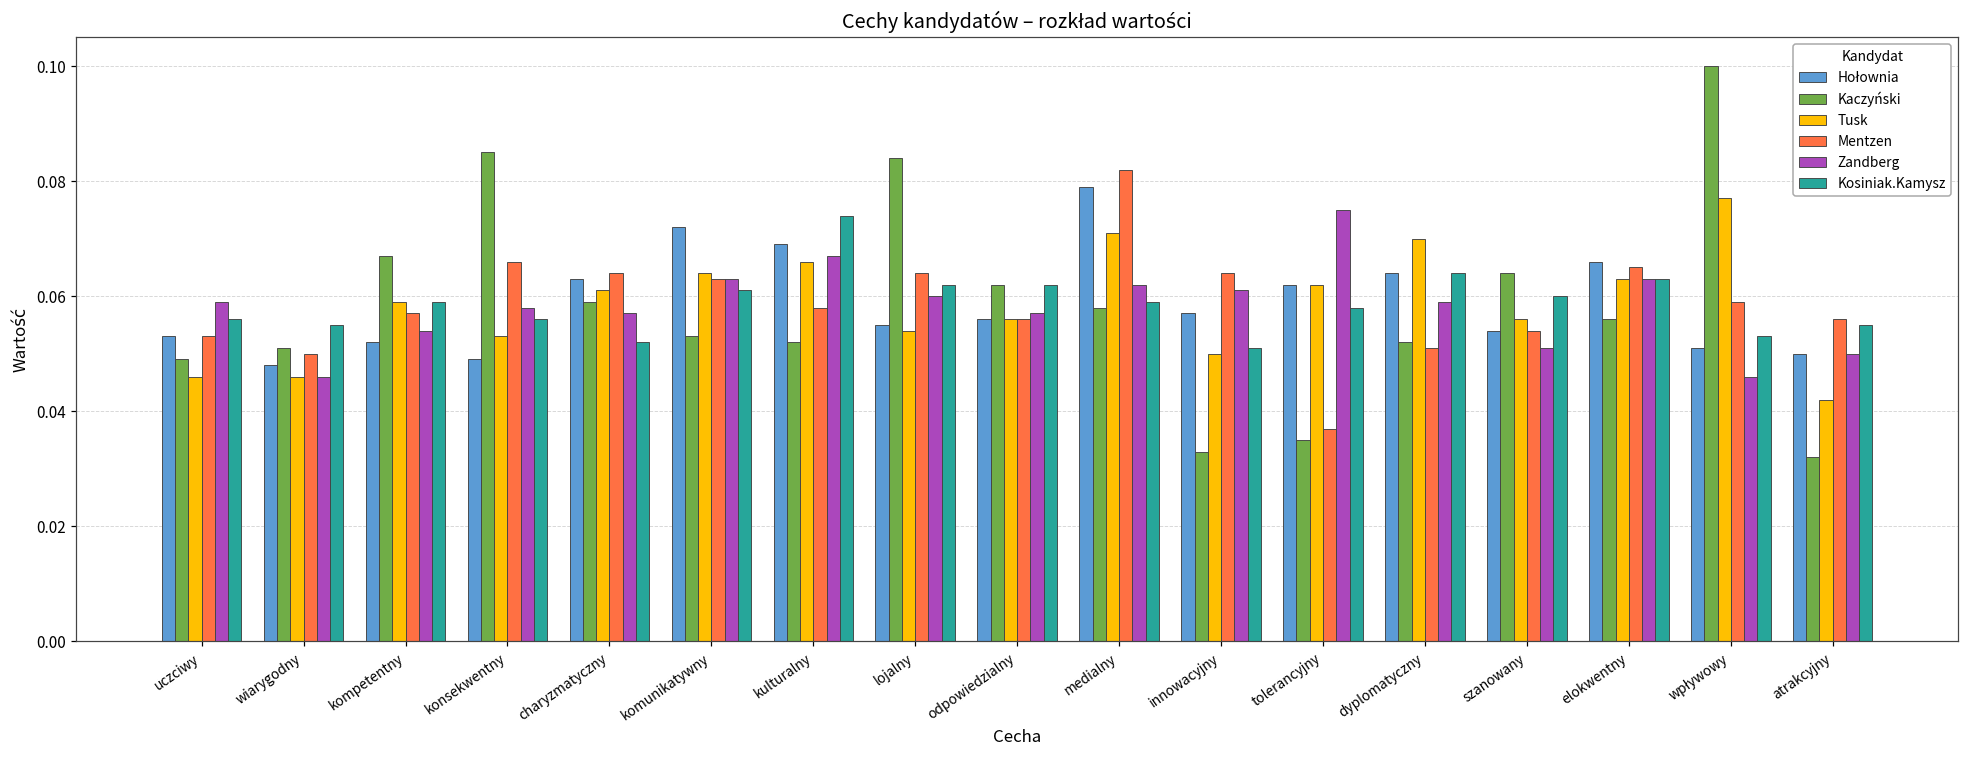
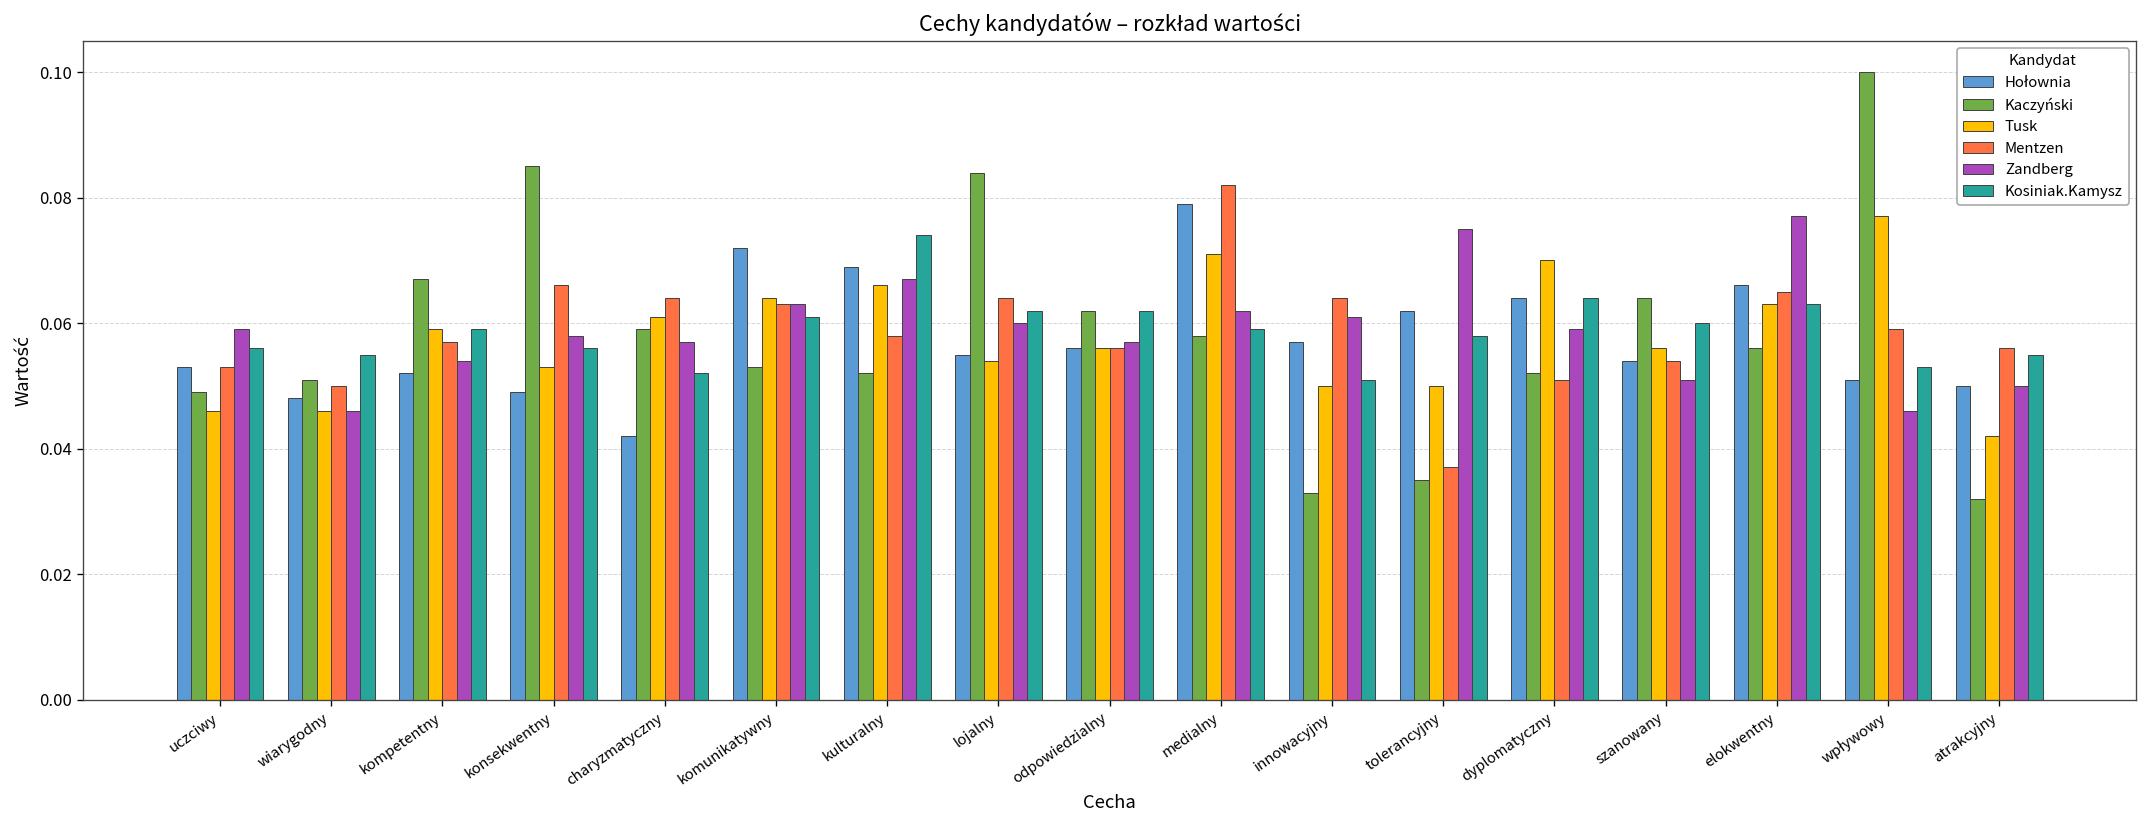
  {
    "Hołownia": {
      "uczciwy": 0.053,
      "wiarygodny": 0.048,
      "kompetentny": 0.052,
      "konsekwentny": 0.049,
-     "charyzmatyczny": 0.063,
+     "charyzmatyczny": 0.042,
      "komunikatywny": 0.072,
      "kulturalny": 0.069,
      "lojalny": 0.055,
      "odpowiedzialny": 0.056,
      "medialny": 0.079,
      "innowacyjny": 0.057,
      "tolerancyjny": 0.062,
      "dyplomatyczny": 0.064,
      "szanowany": 0.054,
      "elokwentny": 0.066,
      "wpływowy": 0.051,
      "atrakcyjny": 0.050
    },
    "Kaczyński": {
      "uczciwy": 0.049,
      "wiarygodny": 0.051,
      "kompetentny": 0.067,
      "konsekwentny": 0.085,
      "charyzmatyczny": 0.059,
      "komunikatywny": 0.053,
      "kulturalny": 0.052,
      "lojalny": 0.084,
      "odpowiedzialny": 0.062,
      "medialny": 0.058,
      "innowacyjny": 0.033,
      "tolerancyjny": 0.035,
      "dyplomatyczny": 0.052,
      "szanowany": 0.064,
      "elokwentny": 0.056,
      "wpływowy": 0.100,
      "atrakcyjny": 0.032
    },
    "Tusk": {
      "uczciwy": 0.046,
      "wiarygodny": 0.046,
      "kompetentny": 0.059,
      "konsekwentny": 0.053,
      "charyzmatyczny": 0.061,
      "komunikatywny": 0.064,
      "kulturalny": 0.066,
      "lojalny": 0.054,
      "odpowiedzialny": 0.056,
      "medialny": 0.071,
      "innowacyjny": 0.050,
-     "tolerancyjny": 0.062,
+     "tolerancyjny": 0.050,
      "dyplomatyczny": 0.070,
      "szanowany": 0.056,
      "elokwentny": 0.063,
      "wpływowy": 0.077,
      "atrakcyjny": 0.042
    },
    "Mentzen": {
      "uczciwy": 0.053,
      "wiarygodny": 0.050,
      "kompetentny": 0.057,
      "konsekwentny": 0.066,
      "charyzmatyczny": 0.064,
      "komunikatywny": 0.063,
      "kulturalny": 0.058,
      "lojalny": 0.064,
      "odpowiedzialny": 0.056,
      "medialny": 0.082,
      "innowacyjny": 0.064,
      "tolerancyjny": 0.037,
      "dyplomatyczny": 0.051,
      "szanowany": 0.054,
      "elokwentny": 0.065,
      "wpływowy": 0.059,
      "atrakcyjny": 0.056
    },
    "Zandberg": {
      "uczciwy": 0.059,
      "wiarygodny": 0.046,
      "kompetentny": 0.054,
      "konsekwentny": 0.058,
      "charyzmatyczny": 0.057,
      "komunikatywny": 0.063,
      "kulturalny": 0.067,
      "lojalny": 0.060,
      "odpowiedzialny": 0.057,
      "medialny": 0.062,
      "innowacyjny": 0.061,
      "tolerancyjny": 0.075,
      "dyplomatyczny": 0.059,
      "szanowany": 0.051,
-     "elokwentny": 0.063,
+     "elokwentny": 0.077,
      "wpływowy": 0.046,
      "atrakcyjny": 0.050
    },
    "Kosiniak.Kamysz": {
      "uczciwy": 0.056,
      "wiarygodny": 0.055,
      "kompetentny": 0.059,
      "konsekwentny": 0.056,
      "charyzmatyczny": 0.052,
      "komunikatywny": 0.061,
      "kulturalny": 0.074,
      "lojalny": 0.062,
      "odpowiedzialny": 0.062,
      "medialny": 0.059,
      "innowacyjny": 0.051,
      "tolerancyjny": 0.058,
      "dyplomatyczny": 0.064,
      "szanowany": 0.060,
      "elokwentny": 0.063,
      "wpływowy": 0.053,
      "atrakcyjny": 0.055
    }
  }
